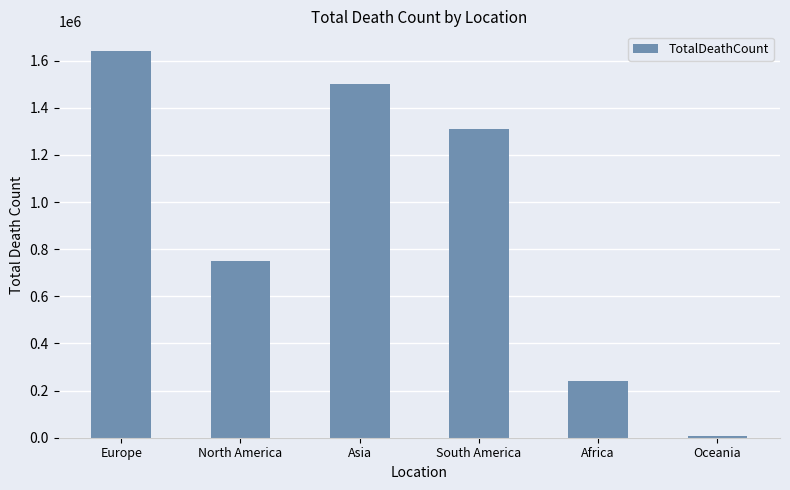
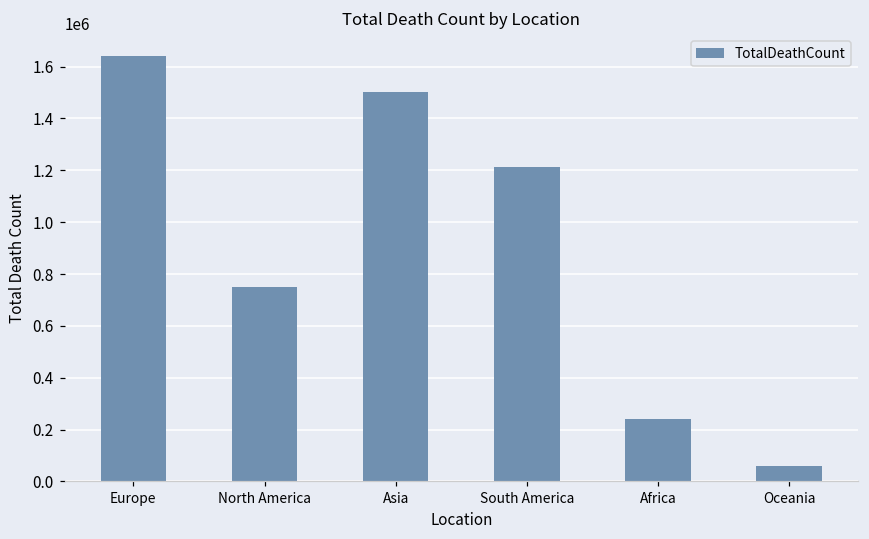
  {
    "Europe": 1640000,
    "North America": 750000,
    "Asia": 1500000,
-   "South America": 1310000,
+   "South America": 1210000,
    "Africa": 240000,
-   "Oceania": 10000
+   "Oceania": 60000
  }
